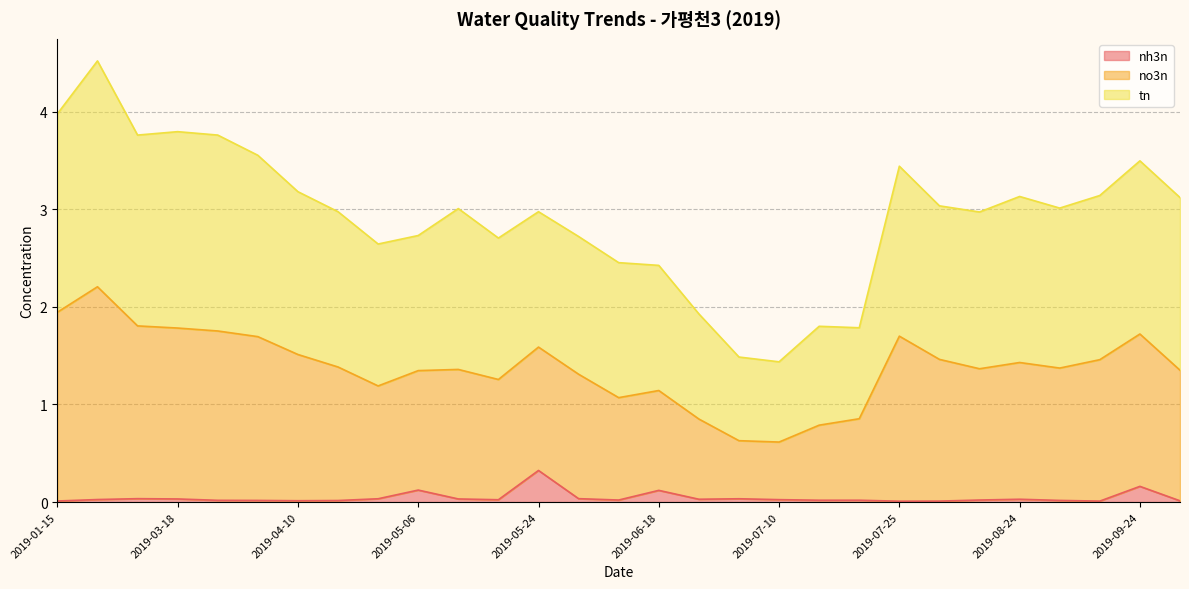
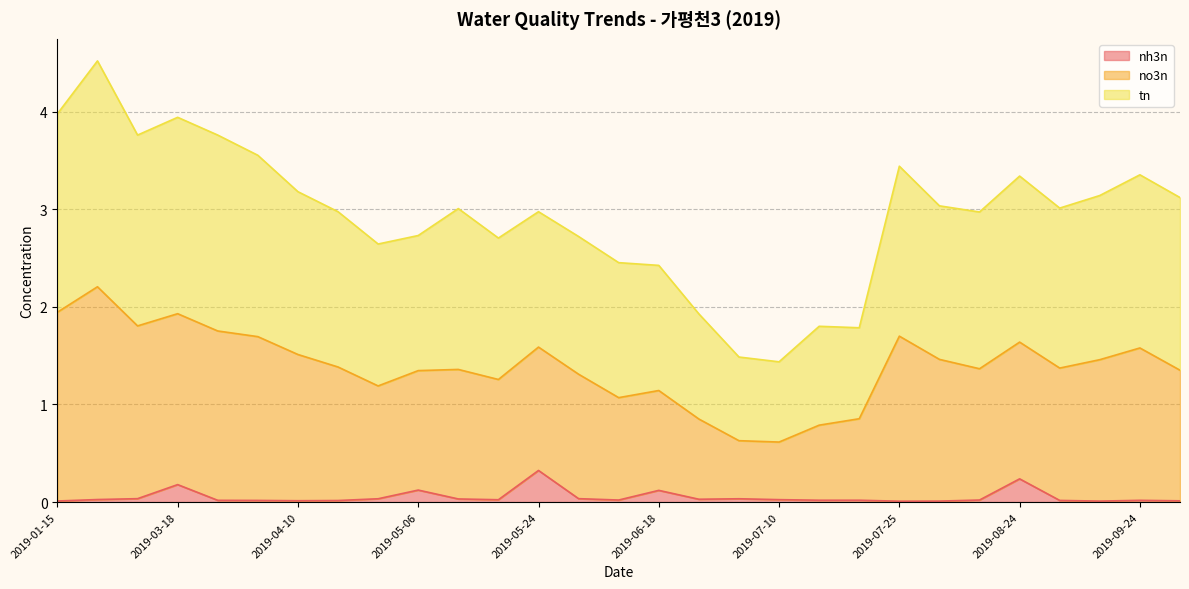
  {
    "nh3n": {
      "2019-01-15": 0.0,
-     "2019-03-18": 0.0,
+     "2019-03-18": 0.2,
      "2019-04-10": 0.0,
      "2019-05-06": 0.1,
      "2019-05-24": 0.3,
      "2019-06-18": 0.1,
      "2019-07-10": 0.0,
      "2019-07-25": 0.0,
-     "2019-08-24": 0.0,
-     "2019-09-24": 0.2
+     "2019-08-24": 0.2,
+     "2019-09-24": 0.0
    }
  }
